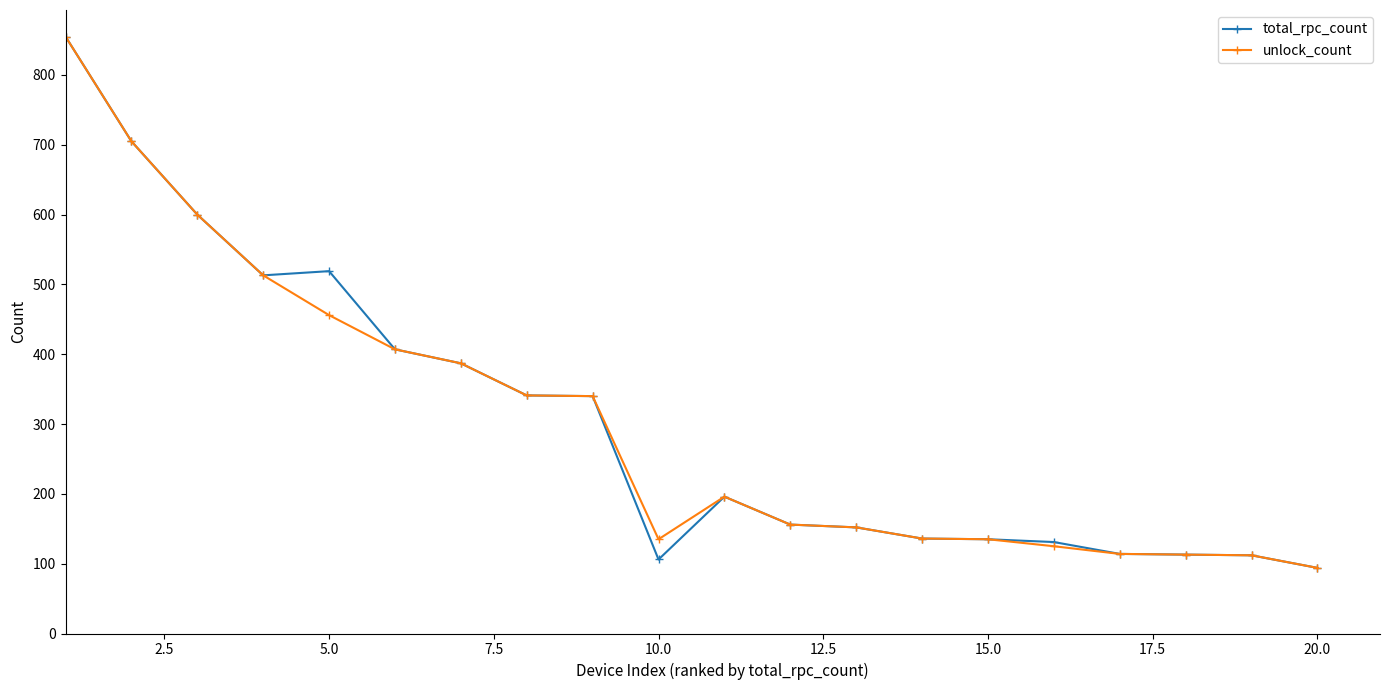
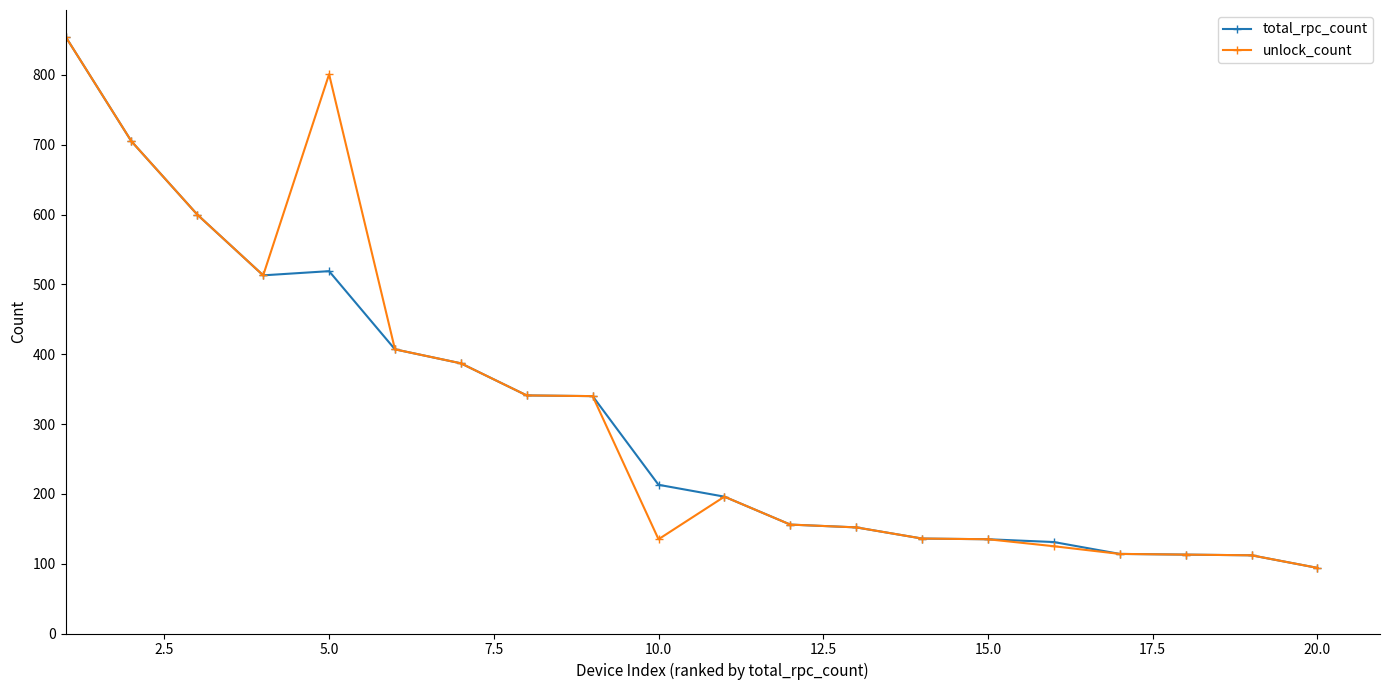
  {
    "total_rpc_count": {
      "5.0": 520,
-     "10.0": 110
+     "10.0": 210
    },
    "unlock_count": {
-     "5.0": 460,
+     "5.0": 800,
      "10.0": 140
    }
  }
